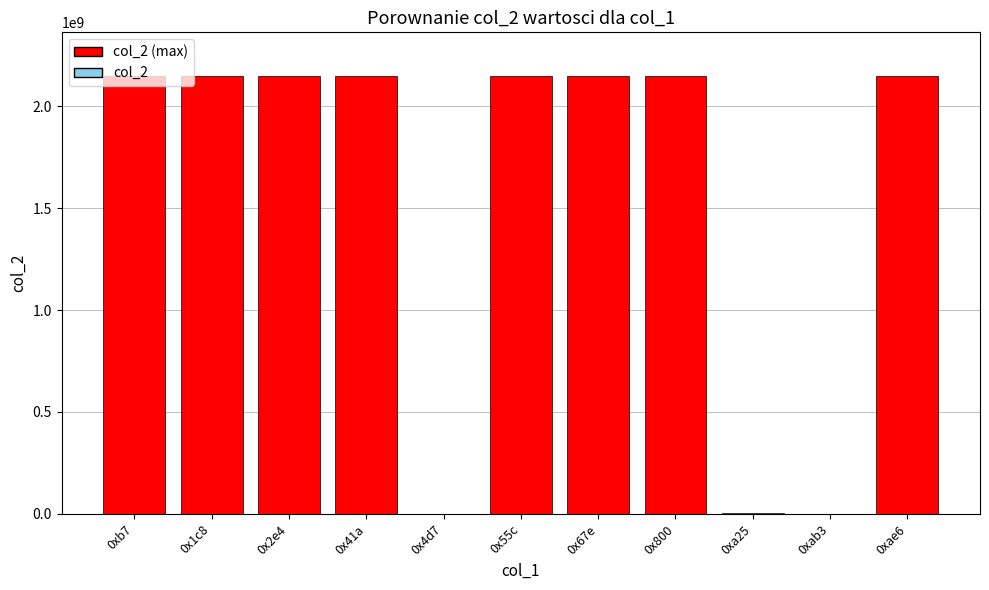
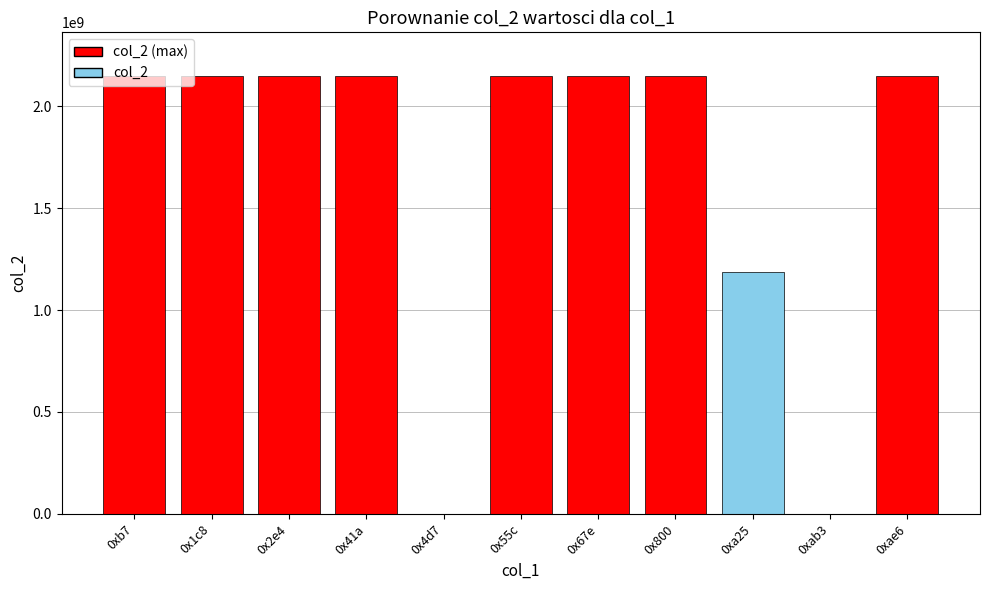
  {
    "0x1c8": 2150000000,
    "0x2e4": 2150000000,
    "0x41a": 2150000000,
    "0x55c": 2150000000,
    "0x67e": 2150000000,
    "0x800": 2150000000,
-   "0xa25": 0,
+   "0xa25": 1190000000,
    "0xae6": 2150000000
  }
